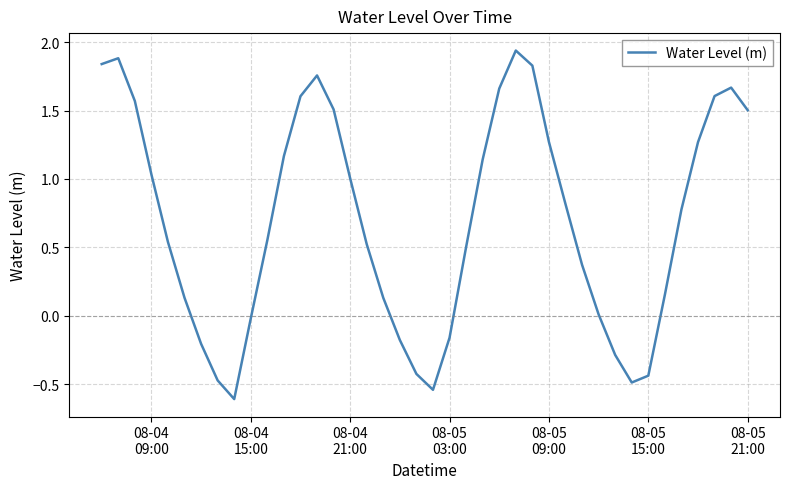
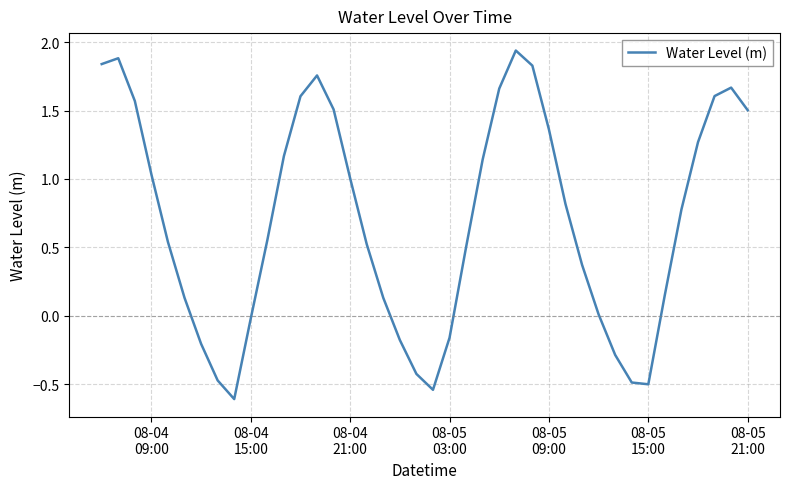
  {
    "08-04 09:00": 1.03,
    "08-04 15:00": -0.02,
    "08-04 21:00": 1.00,
    "08-05 03:00": -0.16,
-   "08-05 09:00": 1.27,
-   "08-05 15:00": -0.44,
+   "08-05 09:00": 1.36,
+   "08-05 15:00": -0.50,
    "08-05 21:00": 1.50
  }
